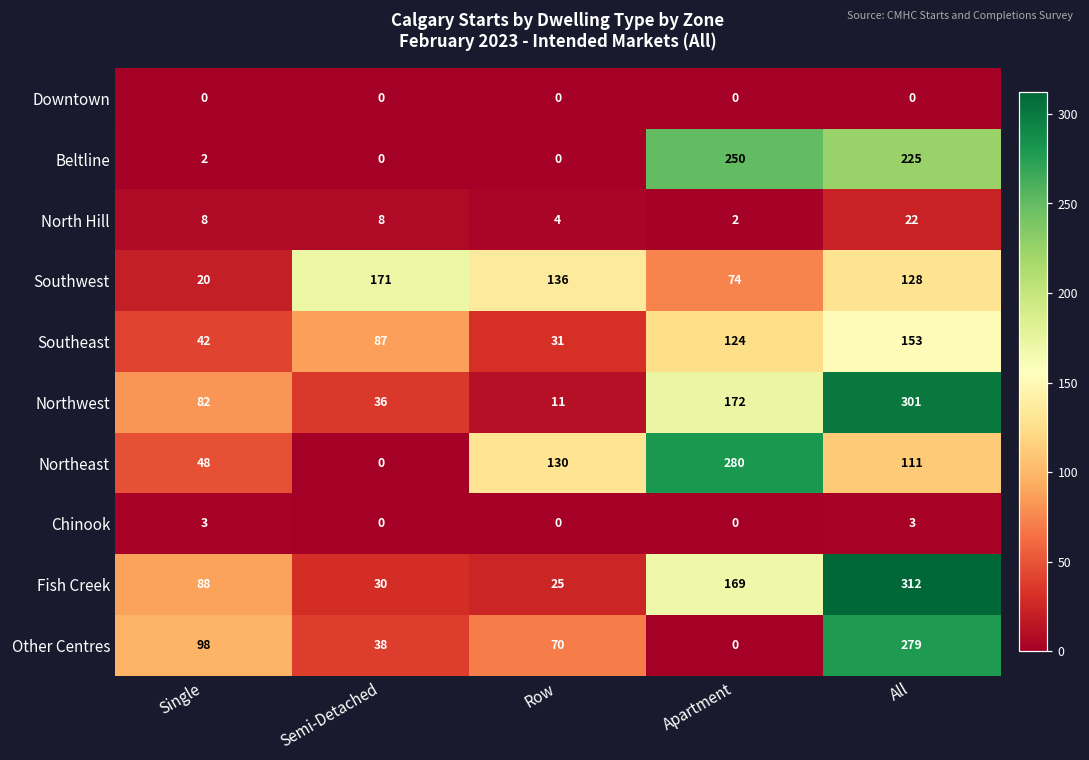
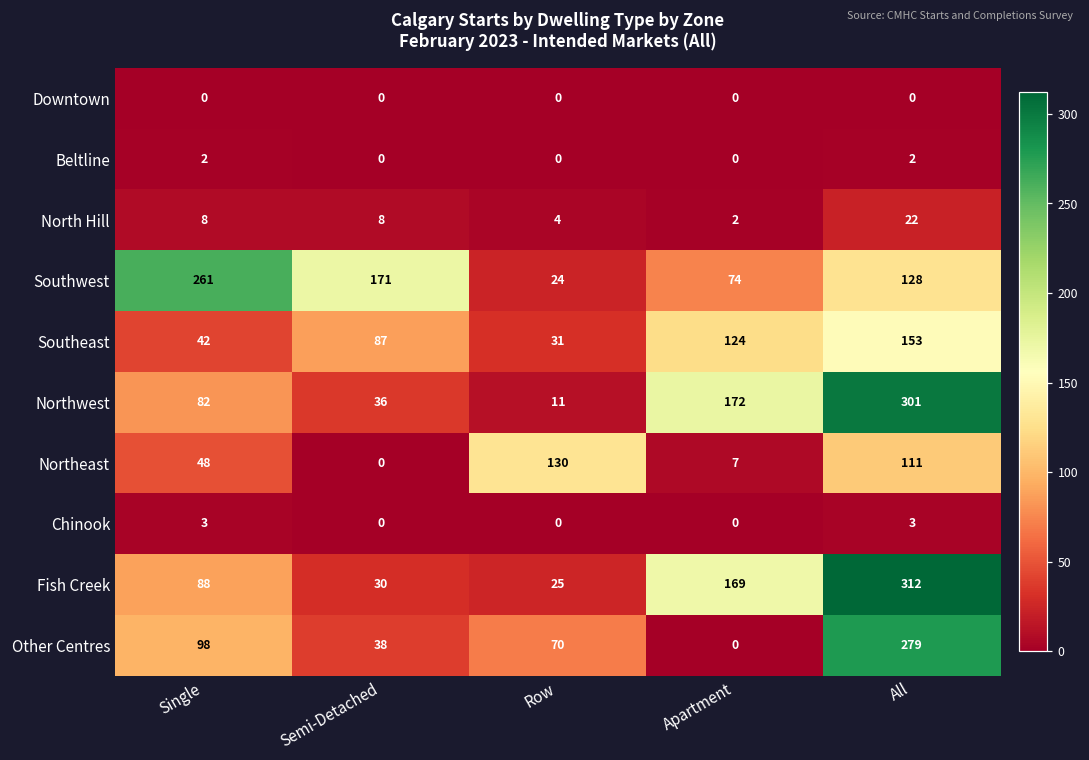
  {
    "Downtown": {
      "Single": 0,
      "Semi-Detached": 0,
      "Row": 0,
      "Apartment": 0,
      "All": 0
    },
    "Beltline": {
      "Single": 2,
      "Semi-Detached": 0,
      "Row": 0,
-     "Apartment": 250,
-     "All": 225
+     "Apartment": 0,
+     "All": 2
    },
    "North Hill": {
      "Single": 8,
      "Semi-Detached": 8,
      "Row": 4,
      "Apartment": 2,
      "All": 22
    },
    "Southwest": {
-     "Single": 20,
+     "Single": 261,
      "Semi-Detached": 171,
-     "Row": 136,
+     "Row": 24,
      "Apartment": 74,
      "All": 128
    },
    "Southeast": {
      "Single": 42,
      "Semi-Detached": 87,
      "Row": 31,
      "Apartment": 124,
      "All": 153
    },
    "Northwest": {
      "Single": 82,
      "Semi-Detached": 36,
      "Row": 11,
      "Apartment": 172,
      "All": 301
    },
    "Northeast": {
      "Single": 48,
      "Semi-Detached": 0,
      "Row": 130,
-     "Apartment": 280,
+     "Apartment": 7,
      "All": 111
    },
    "Chinook": {
      "Single": 3,
      "Semi-Detached": 0,
      "Row": 0,
      "Apartment": 0,
      "All": 3
    },
    "Fish Creek": {
      "Single": 88,
      "Semi-Detached": 30,
      "Row": 25,
      "Apartment": 169,
      "All": 312
    },
    "Other Centres": {
      "Single": 98,
      "Semi-Detached": 38,
      "Row": 70,
      "Apartment": 0,
      "All": 279
    }
  }
